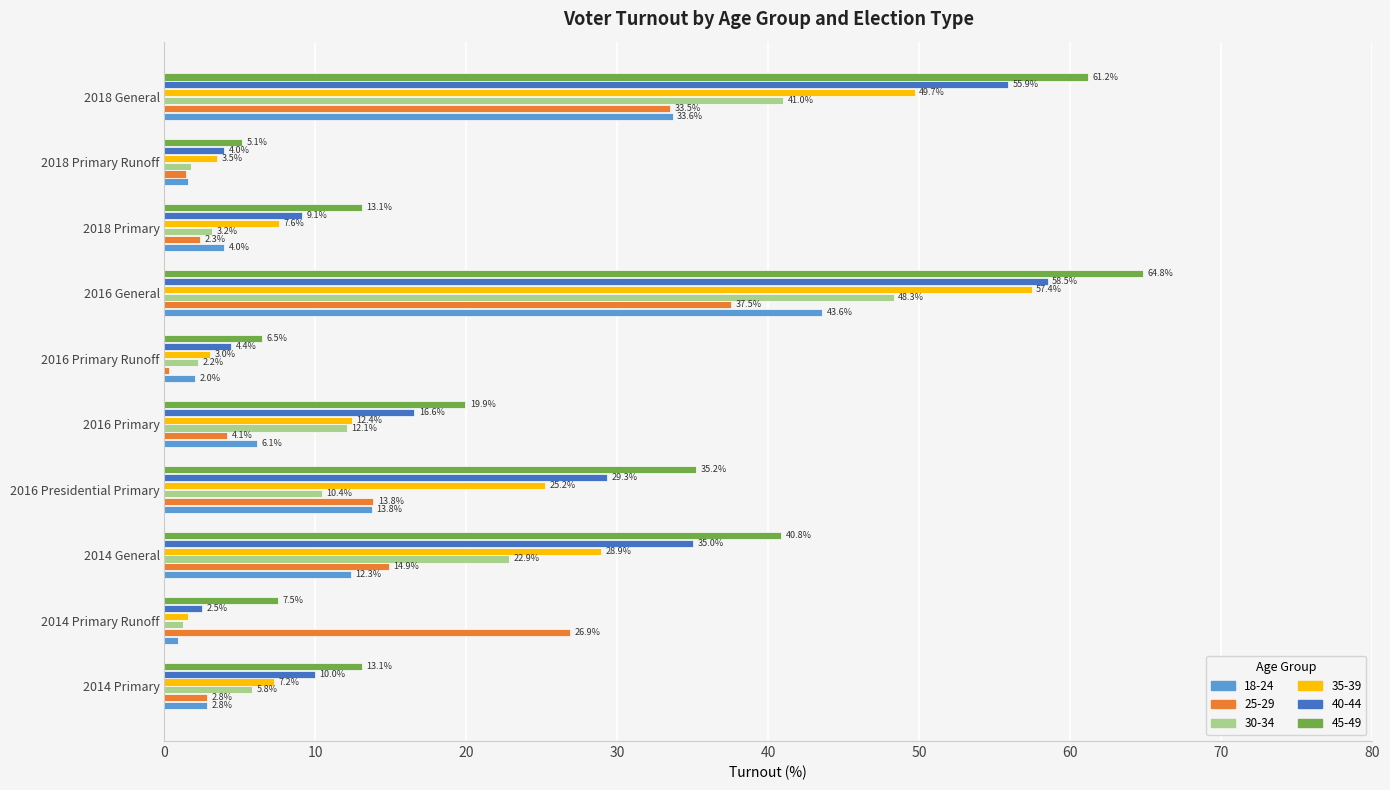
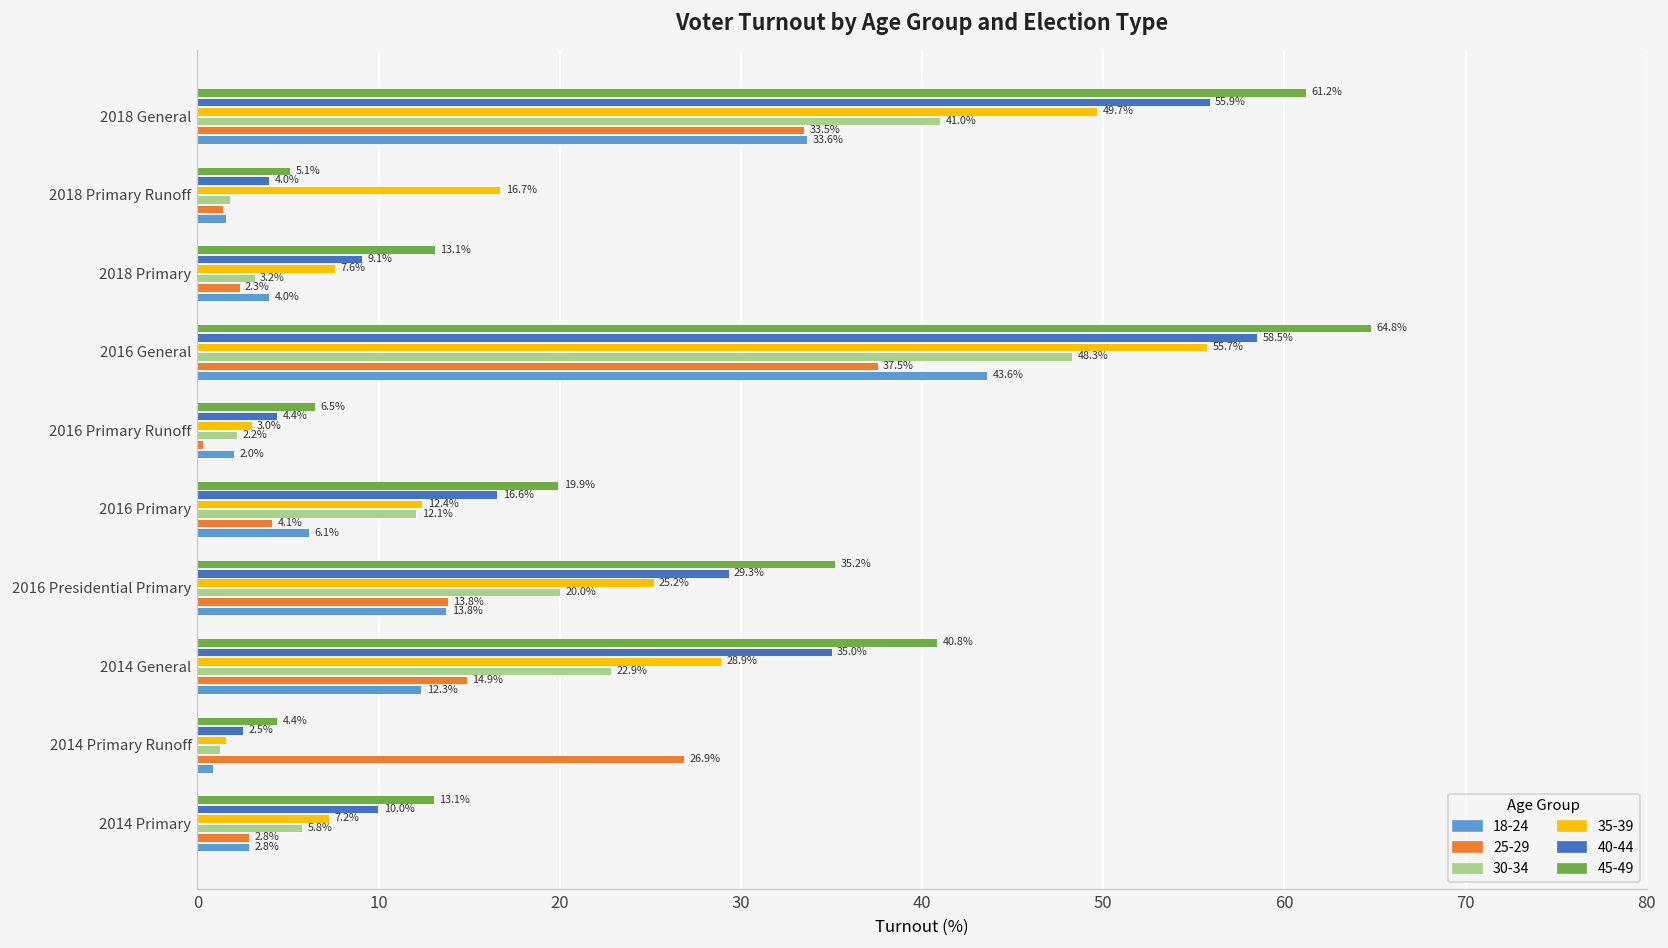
  {
    "25-29": {
      "2018 General": "33.5%",
      "2018 Primary": "2.3%",
      "2016 General": "37.5%",
      "2016 Primary": "4.1%",
      "2016 Presidential Primary": "13.8%",
      "2014 General": "14.9%",
      "2014 Primary Runoff": "26.9%",
      "2014 Primary": "2.8%"
    },
    "30-34": {
      "2018 General": "41.0%",
      "2018 Primary": "3.2%",
      "2016 General": "48.3%",
      "2016 Primary Runoff": "2.2%",
      "2016 Primary": "12.1%",
-     "2016 Presidential Primary": "10.4%",
+     "2016 Presidential Primary": "20.0%",
      "2014 General": "22.9%",
      "2014 Primary": "5.8%"
    },
    "35-39": {
      "2018 General": "49.7%",
-     "2018 Primary Runoff": "3.5%",
+     "2018 Primary Runoff": "16.7%",
      "2018 Primary": "7.6%",
-     "2016 General": "57.4%",
+     "2016 General": "55.7%",
      "2016 Primary Runoff": "3.0%",
      "2016 Primary": "12.4%",
      "2016 Presidential Primary": "25.2%",
      "2014 General": "28.9%",
      "2014 Primary": "7.2%"
    },
    "45-49": {
      "2018 General": "61.2%",
      "2018 Primary Runoff": "5.1%",
      "2018 Primary": "13.1%",
      "2016 General": "64.8%",
      "2016 Primary Runoff": "6.5%",
      "2016 Primary": "19.9%",
      "2016 Presidential Primary": "35.2%",
      "2014 General": "40.8%",
-     "2014 Primary Runoff": "7.5%",
+     "2014 Primary Runoff": "4.4%",
      "2014 Primary": "13.1%"
    }
  }
